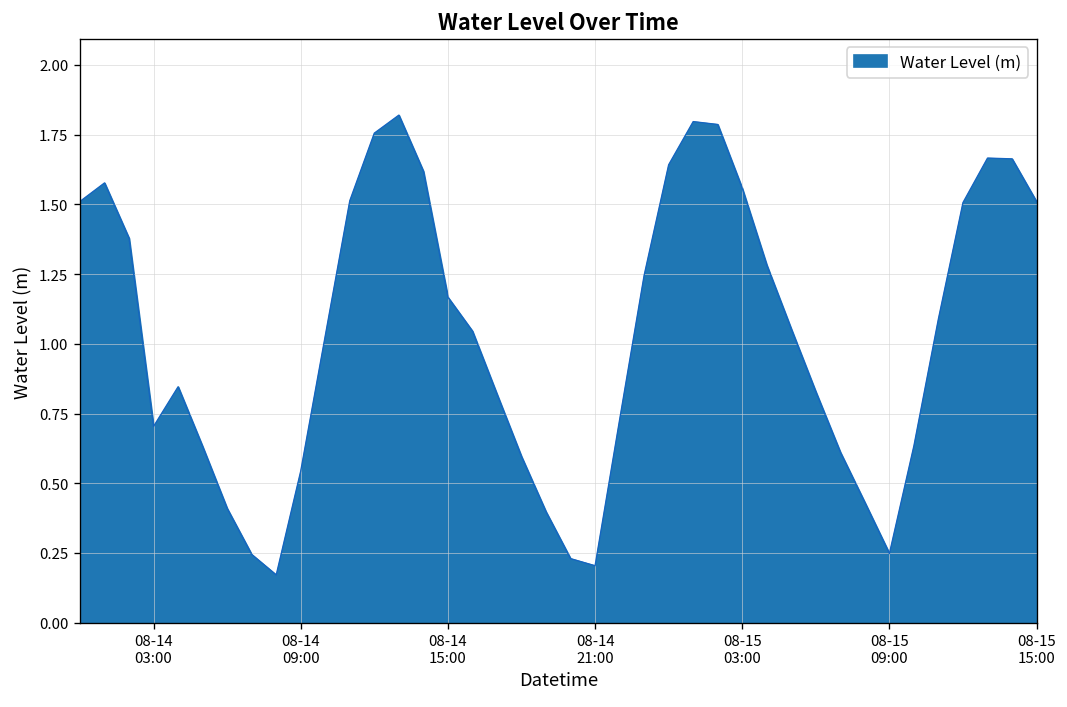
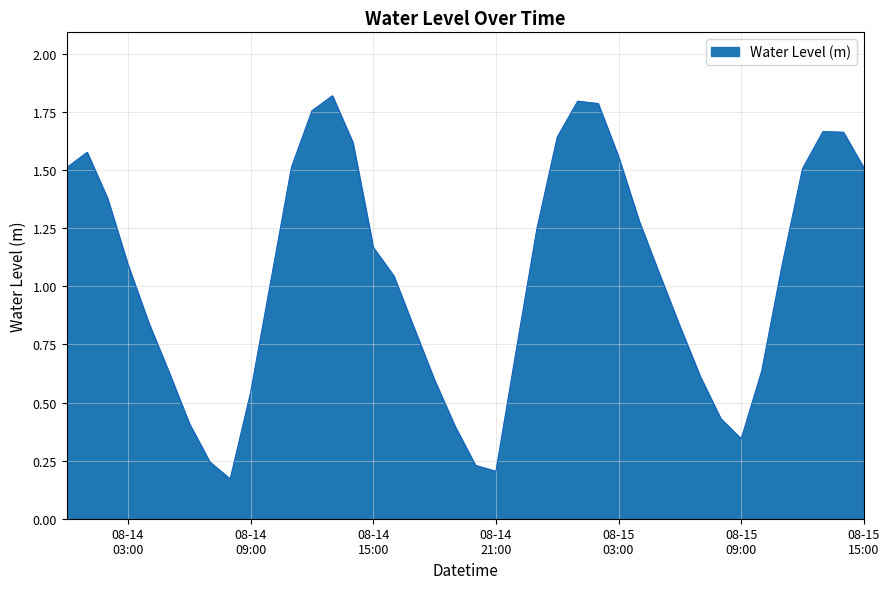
  {
-   "08-14 03:00": 0.70,
+   "08-14 03:00": 1.09,
    "08-14 09:00": 0.54,
    "08-14 15:00": 1.17,
    "08-14 21:00": 0.20,
    "08-15 03:00": 1.56,
-   "08-15 09:00": 0.25,
+   "08-15 09:00": 0.34,
    "08-15 15:00": 1.51
  }
